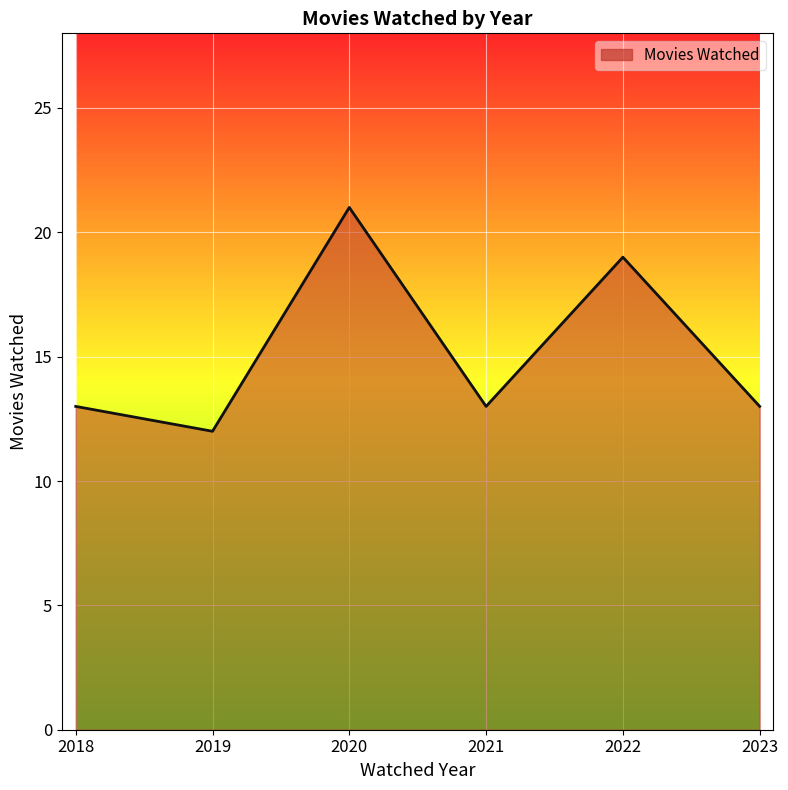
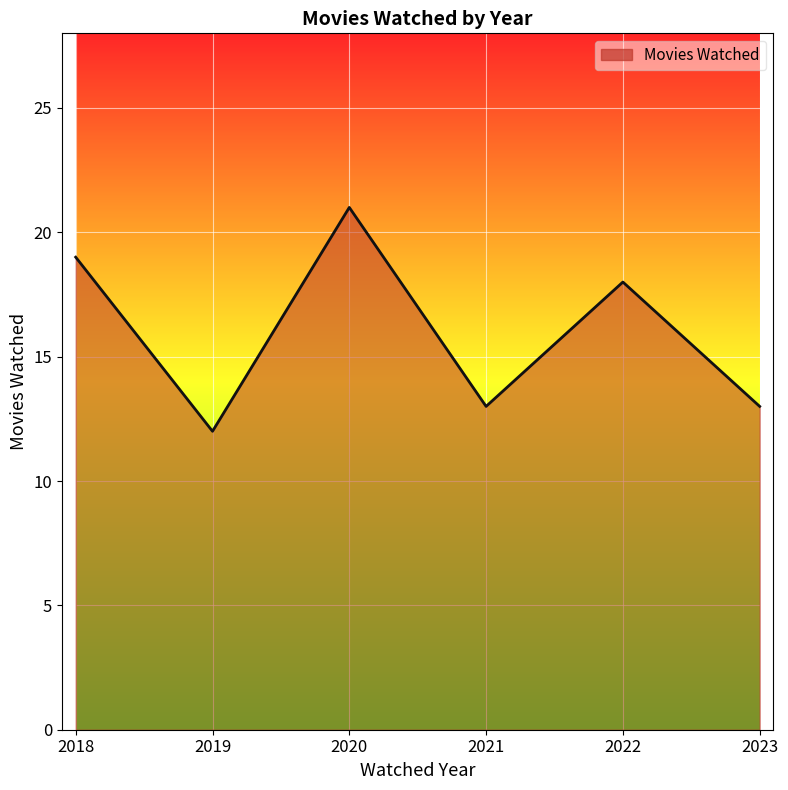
  {
-   "2018": 13,
+   "2018": 19,
    "2019": 12,
    "2020": 21,
    "2021": 13,
-   "2022": 19,
+   "2022": 18,
    "2023": 13
  }
